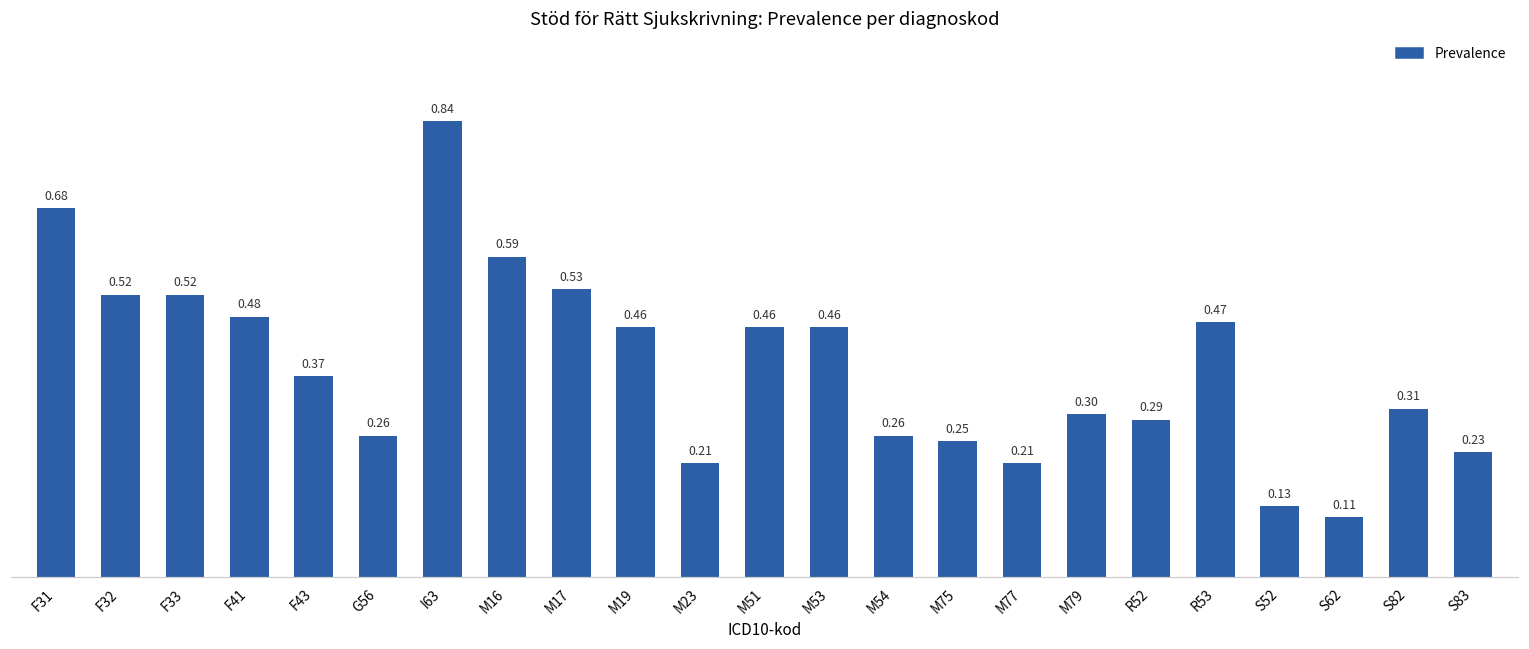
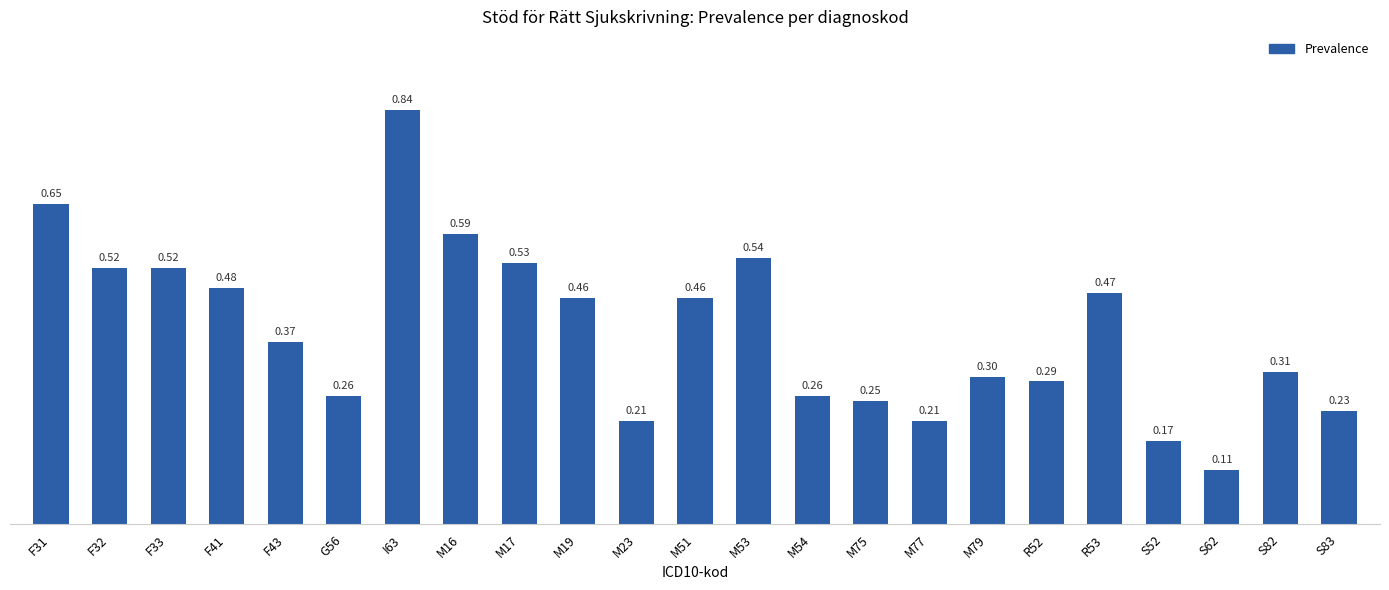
  {
-   "F31": 0.68,
+   "F31": 0.65,
    "F32": 0.52,
    "F33": 0.52,
    "F41": 0.48,
    "F43": 0.37,
    "G56": 0.26,
    "I63": 0.84,
    "M16": 0.59,
    "M17": 0.53,
    "M19": 0.46,
    "M23": 0.21,
    "M51": 0.46,
-   "M53": 0.46,
+   "M53": 0.54,
    "M54": 0.26,
    "M75": 0.25,
    "M77": 0.21,
    "M79": 0.30,
    "R52": 0.29,
    "R53": 0.47,
-   "S52": 0.13,
+   "S52": 0.17,
    "S62": 0.11,
    "S82": 0.31,
    "S83": 0.23
  }
